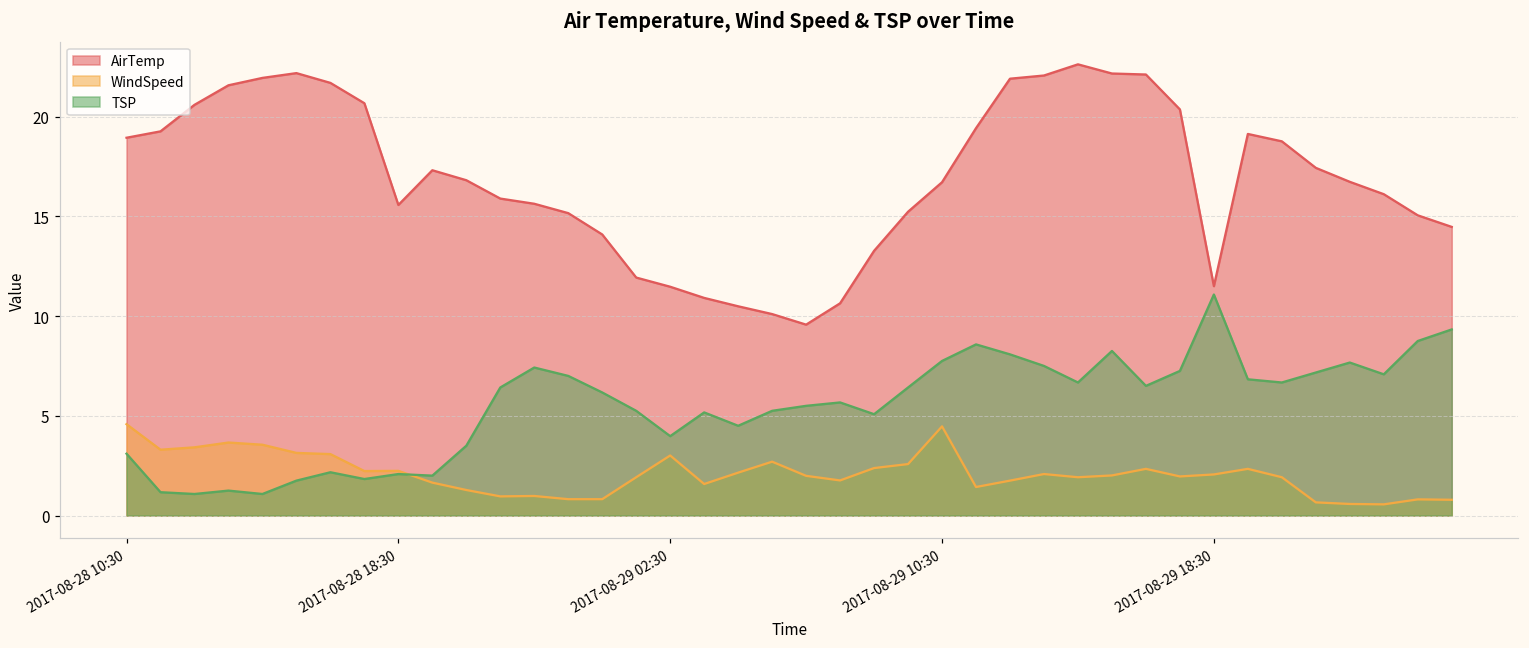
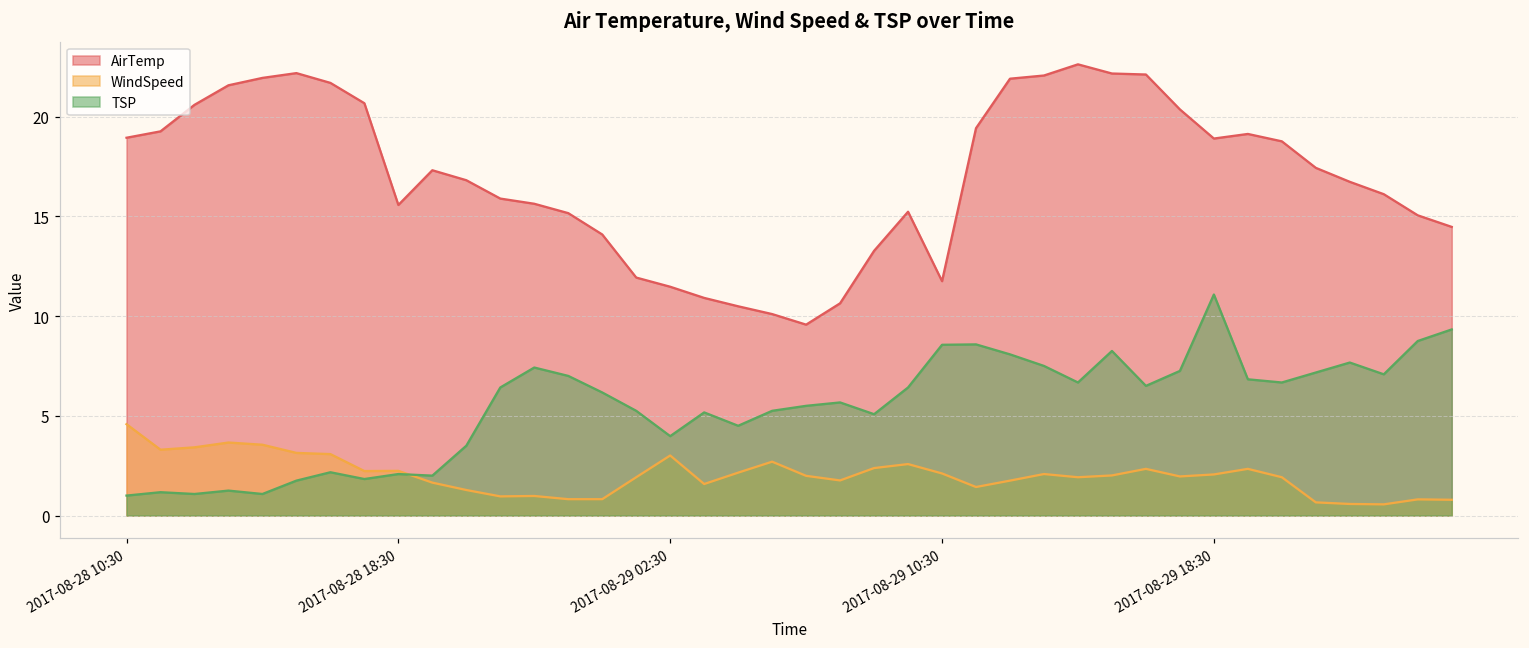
  {
    "AirTemp": {
      "2017-08-28 10:30": 18.9,
      "2017-08-28 18:30": 15.6,
      "2017-08-29 02:30": 11.5,
-     "2017-08-29 10:30": 16.7,
-     "2017-08-29 18:30": 11.5
+     "2017-08-29 10:30": 11.8,
+     "2017-08-29 18:30": 18.9
    },
    "WindSpeed": {
      "2017-08-28 10:30": 4.6,
      "2017-08-28 18:30": 2.2,
      "2017-08-29 02:30": 3.0,
-     "2017-08-29 10:30": 4.5,
+     "2017-08-29 10:30": 2.1,
      "2017-08-29 18:30": 2.1
    },
    "TSP": {
-     "2017-08-28 10:30": 3.1,
+     "2017-08-28 10:30": 1.0,
      "2017-08-28 18:30": 2.1,
      "2017-08-29 02:30": 4.0,
-     "2017-08-29 10:30": 7.8,
+     "2017-08-29 10:30": 8.6,
      "2017-08-29 18:30": 11.1
    }
  }
